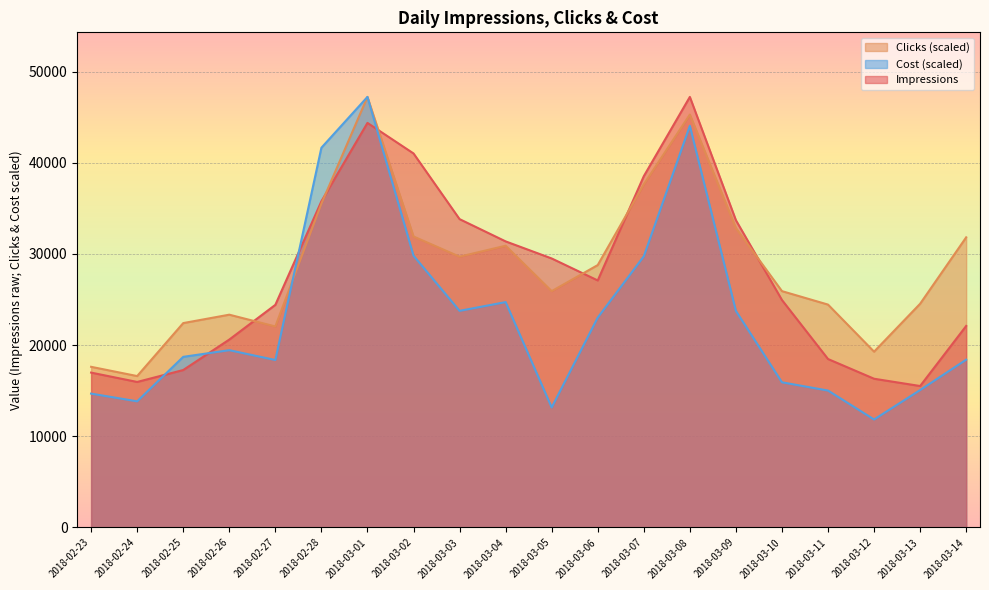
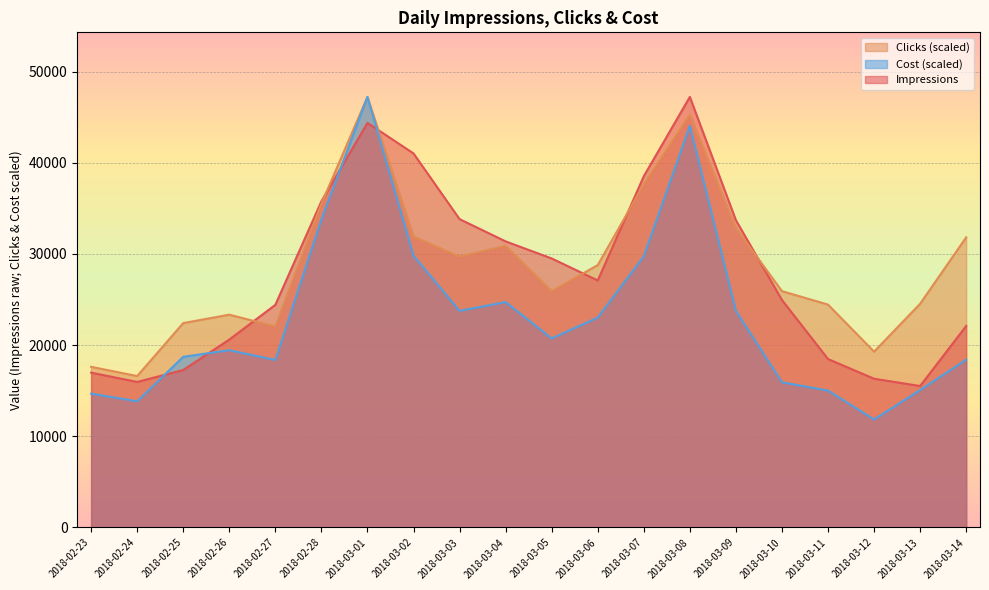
  {
    "Cost (scaled)": {
      "2018-02-23": 15000,
      "2018-02-24": 14000,
      "2018-02-25": 19000,
      "2018-02-26": 19000,
      "2018-02-27": 18000,
-     "2018-02-28": 42000,
+     "2018-02-28": 34000,
      "2018-03-02": 30000,
      "2018-03-03": 24000,
      "2018-03-04": 25000,
-     "2018-03-05": 13000,
+     "2018-03-05": 21000,
      "2018-03-06": 23000,
      "2018-03-07": 30000,
      "2018-03-08": 44000,
      "2018-03-09": 24000,
      "2018-03-10": 16000,
      "2018-03-11": 15000,
      "2018-03-12": 12000,
      "2018-03-13": 15000,
      "2018-03-14": 18000
    }
  }
